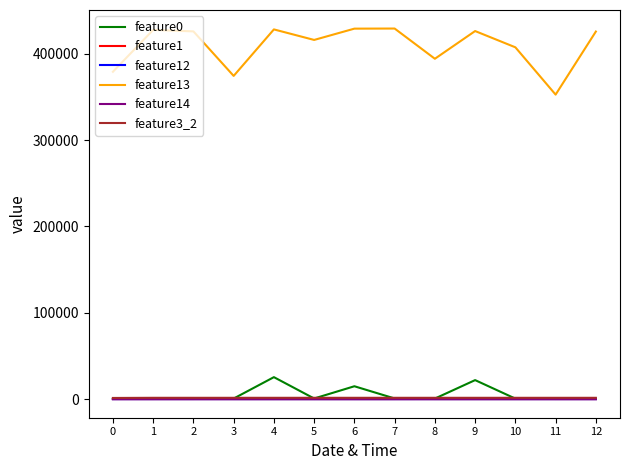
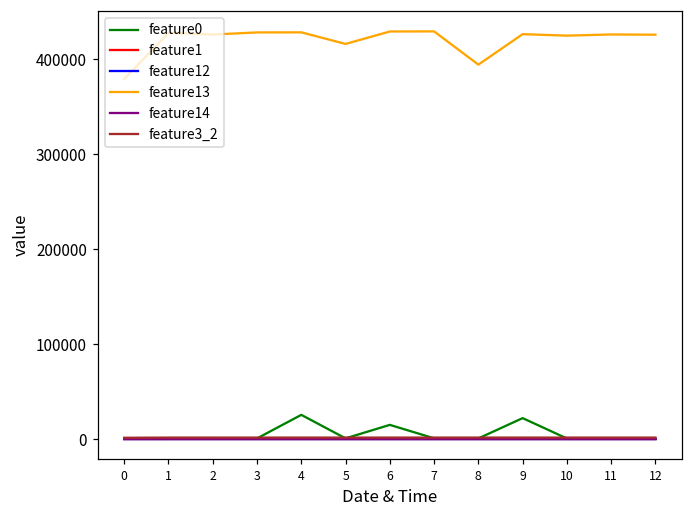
  {
    "feature0": {
      "4": 30000,
      "6": 10000,
      "9": 20000
    },
    "feature13": {
-     "3": 370000,
+     "3": 430000,
      "4": 430000,
      "5": 420000,
      "6": 430000,
      "7": 430000,
      "8": 390000,
      "9": 430000,
-     "10": 410000,
-     "11": 350000,
+     "10": 420000,
+     "11": 430000,
      "12": 430000
    }
  }
